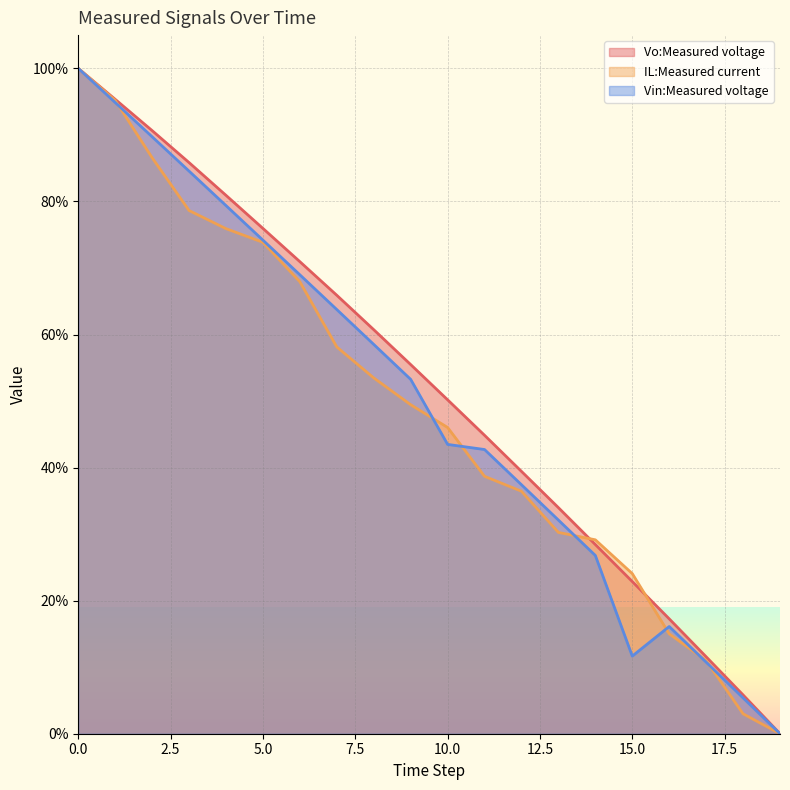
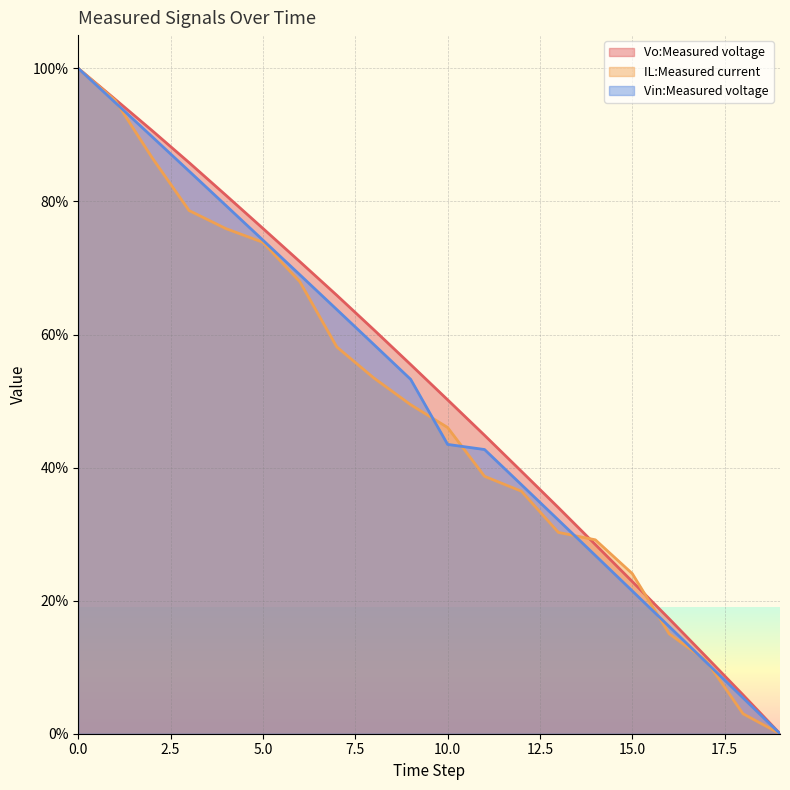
  {
    "Vin:Measured voltage": {
      "10.0": "43%",
-     "15.0": "12%"
+     "15.0": "21%"
    }
  }
